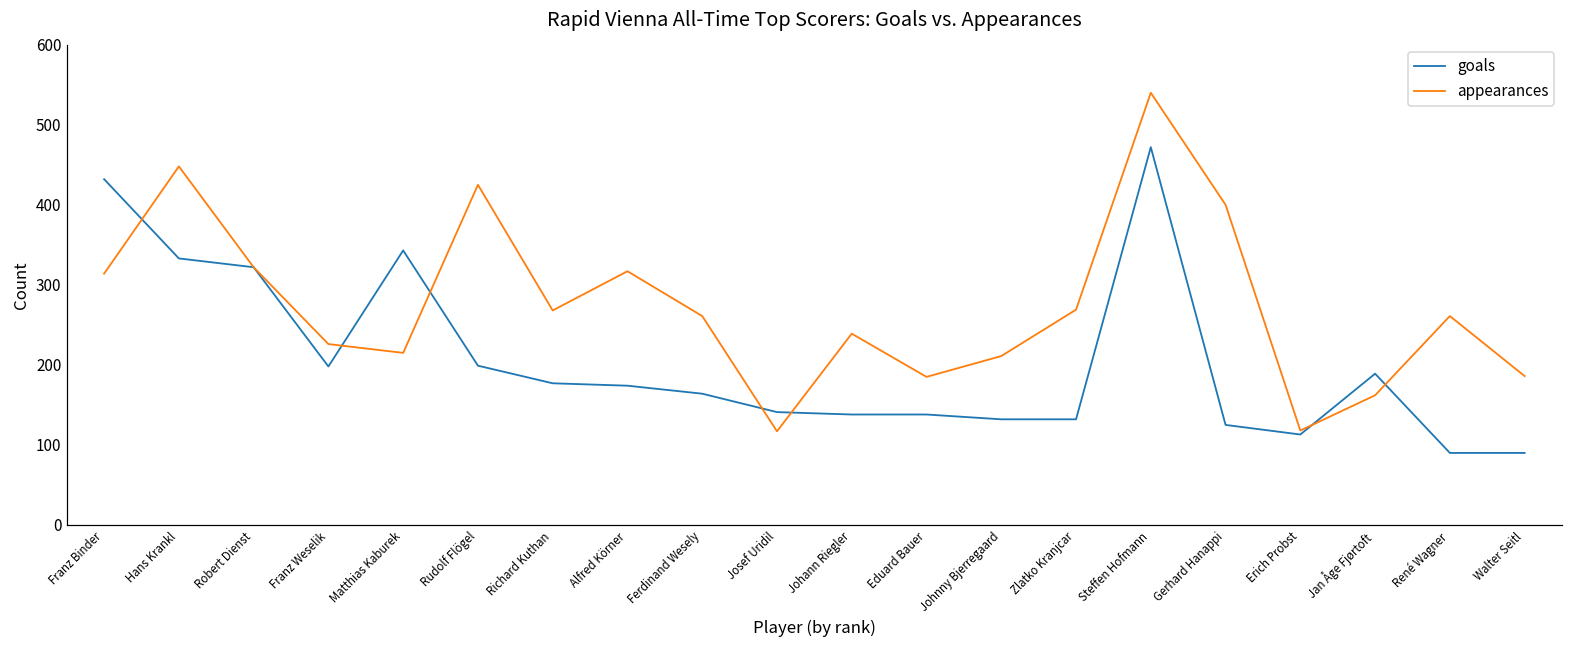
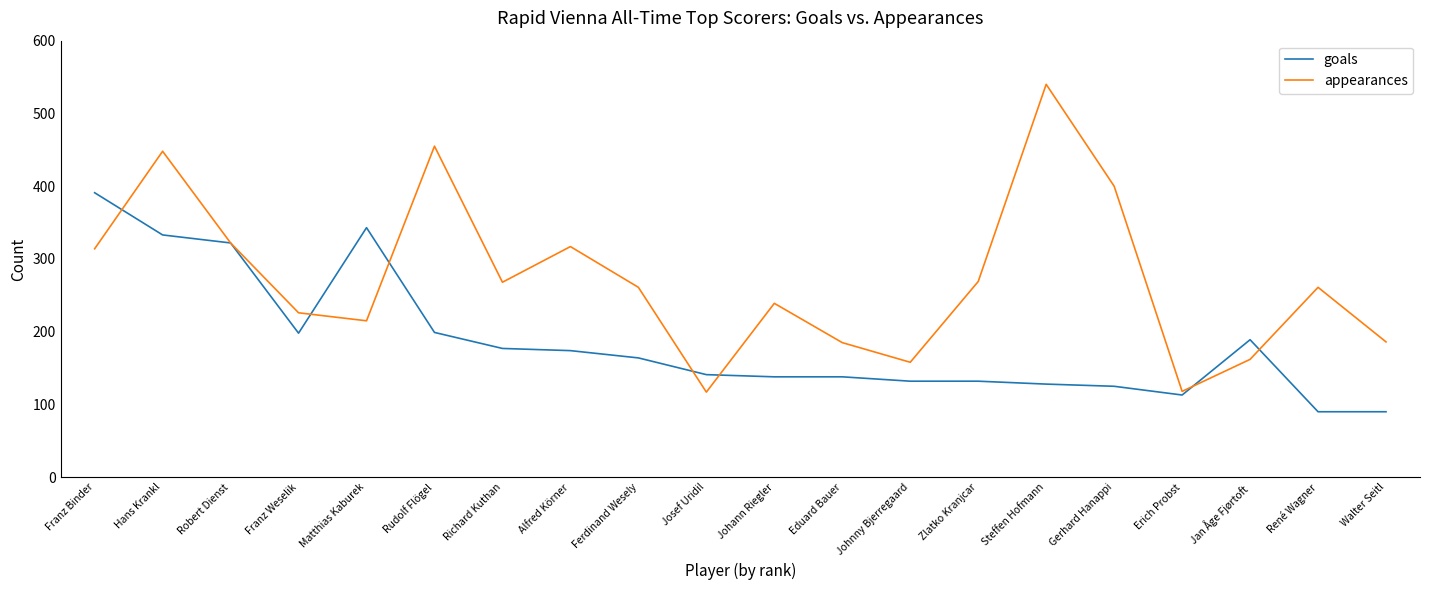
  {
    "goals": {
-     "Franz Binder": 430,
+     "Franz Binder": 390,
      "Hans Krankl": 330,
      "Franz Weselik": 200,
      "Matthias Kaburek": 340,
      "Rudolf Flögel": 200,
      "Richard Kuthan": 180,
      "Alfred Körner": 170,
      "Ferdinand Wesely": 160,
      "Josef Uridil": 140,
      "Johann Riegler": 140,
      "Eduard Bauer": 140,
      "Johnny Bjerregaard": 130,
      "Zlatko Kranjcar": 130,
-     "Steffen Hofmann": 470,
+     "Steffen Hofmann": 130,
      "Gerhard Hanappi": 130,
      "Erich Probst": 110,
      "Jan Åge Fjørtoft": 190,
      "René Wagner": 90,
      "Walter Seitl": 90
    },
    "appearances": {
      "Franz Binder": 310,
      "Hans Krankl": 450,
      "Franz Weselik": 230,
      "Matthias Kaburek": 220,
-     "Rudolf Flögel": 430,
+     "Rudolf Flögel": 460,
      "Richard Kuthan": 270,
      "Alfred Körner": 320,
      "Ferdinand Wesely": 260,
      "Josef Uridil": 120,
      "Johann Riegler": 240,
      "Eduard Bauer": 190,
-     "Johnny Bjerregaard": 210,
+     "Johnny Bjerregaard": 160,
      "Zlatko Kranjcar": 270,
      "Steffen Hofmann": 540,
      "Gerhard Hanappi": 400,
      "Erich Probst": 120,
      "Jan Åge Fjørtoft": 160,
      "René Wagner": 260,
      "Walter Seitl": 190
    }
  }
